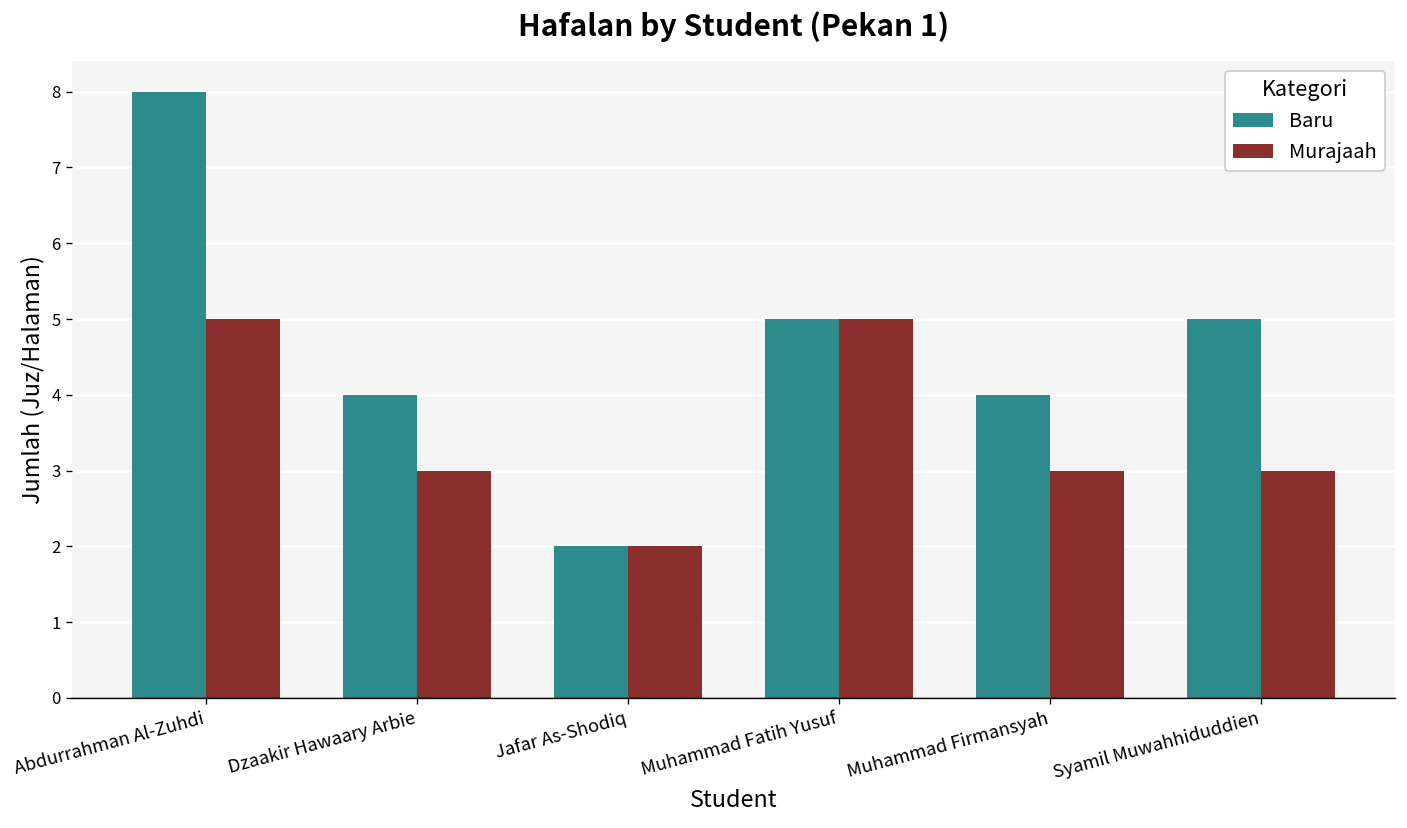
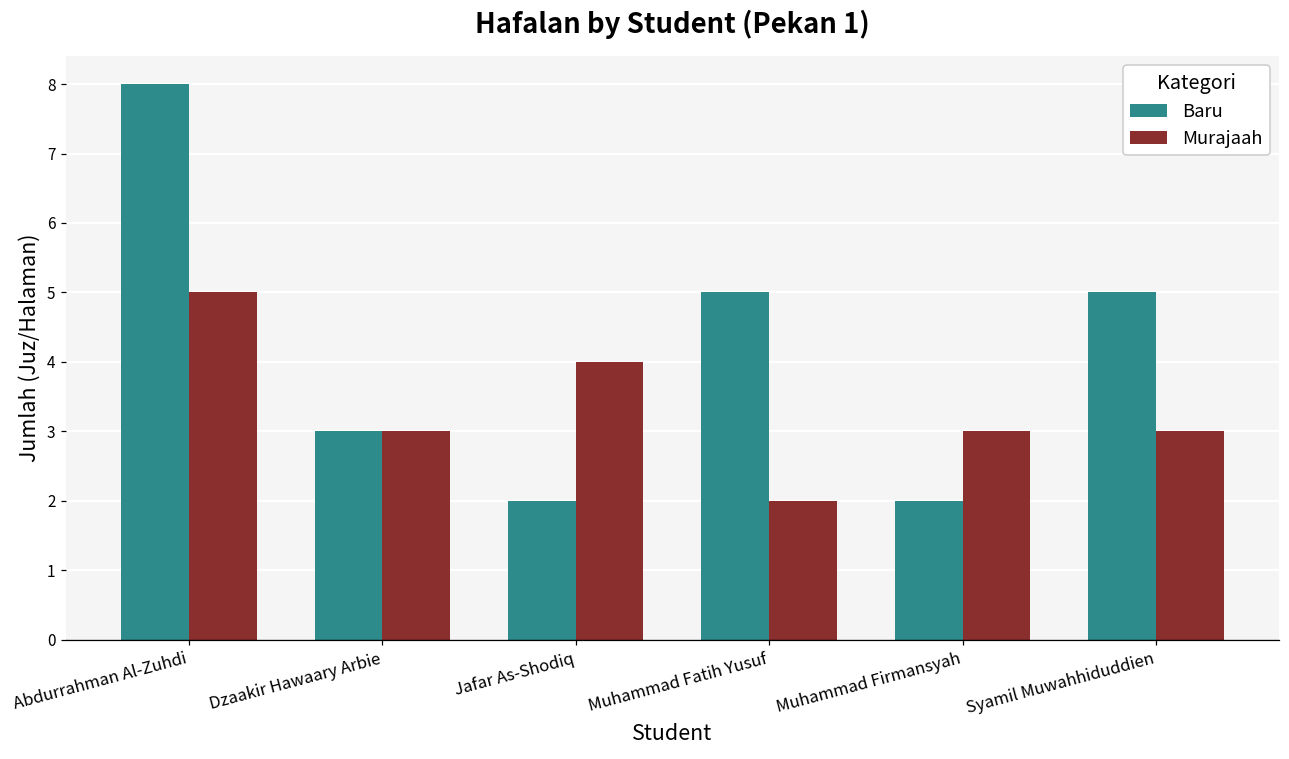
  {
    "Baru": {
      "Abdurrahman Al-Zuhdi": 8,
-     "Dzaakir Hawaary Arbie": 4,
+     "Dzaakir Hawaary Arbie": 3,
      "Jafar As-Shodiq": 2,
      "Muhammad Fatih Yusuf": 5,
-     "Muhammad Firmansyah": 4,
+     "Muhammad Firmansyah": 2,
      "Syamil Muwahhiduddien": 5
    },
    "Murajaah": {
      "Abdurrahman Al-Zuhdi": 5,
      "Dzaakir Hawaary Arbie": 3,
-     "Jafar As-Shodiq": 2,
-     "Muhammad Fatih Yusuf": 5,
+     "Jafar As-Shodiq": 4,
+     "Muhammad Fatih Yusuf": 2,
      "Muhammad Firmansyah": 3,
      "Syamil Muwahhiduddien": 3
    }
  }
